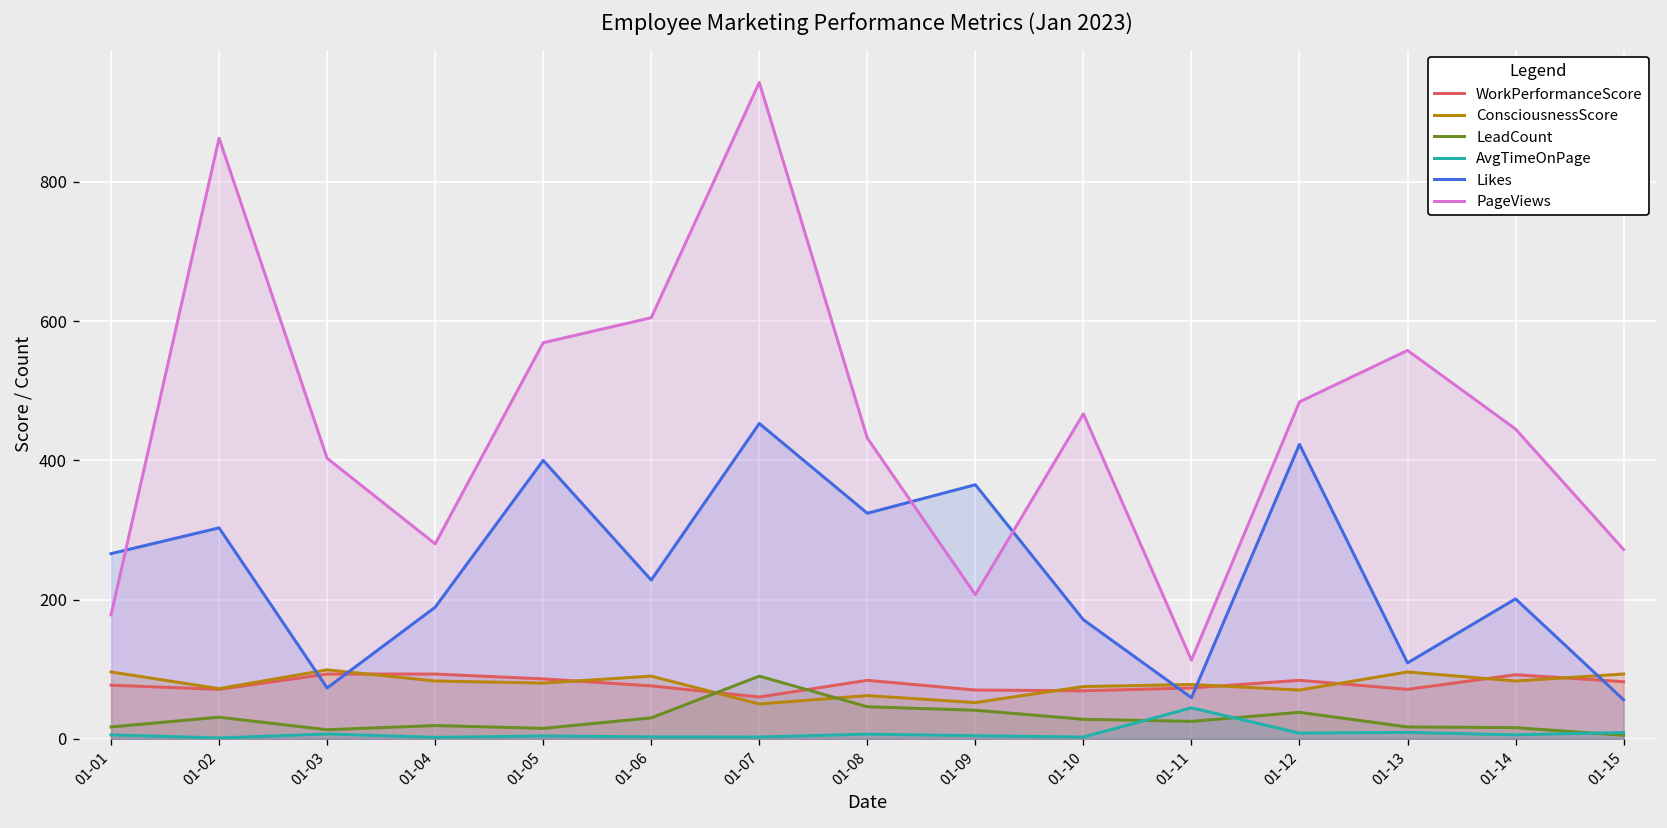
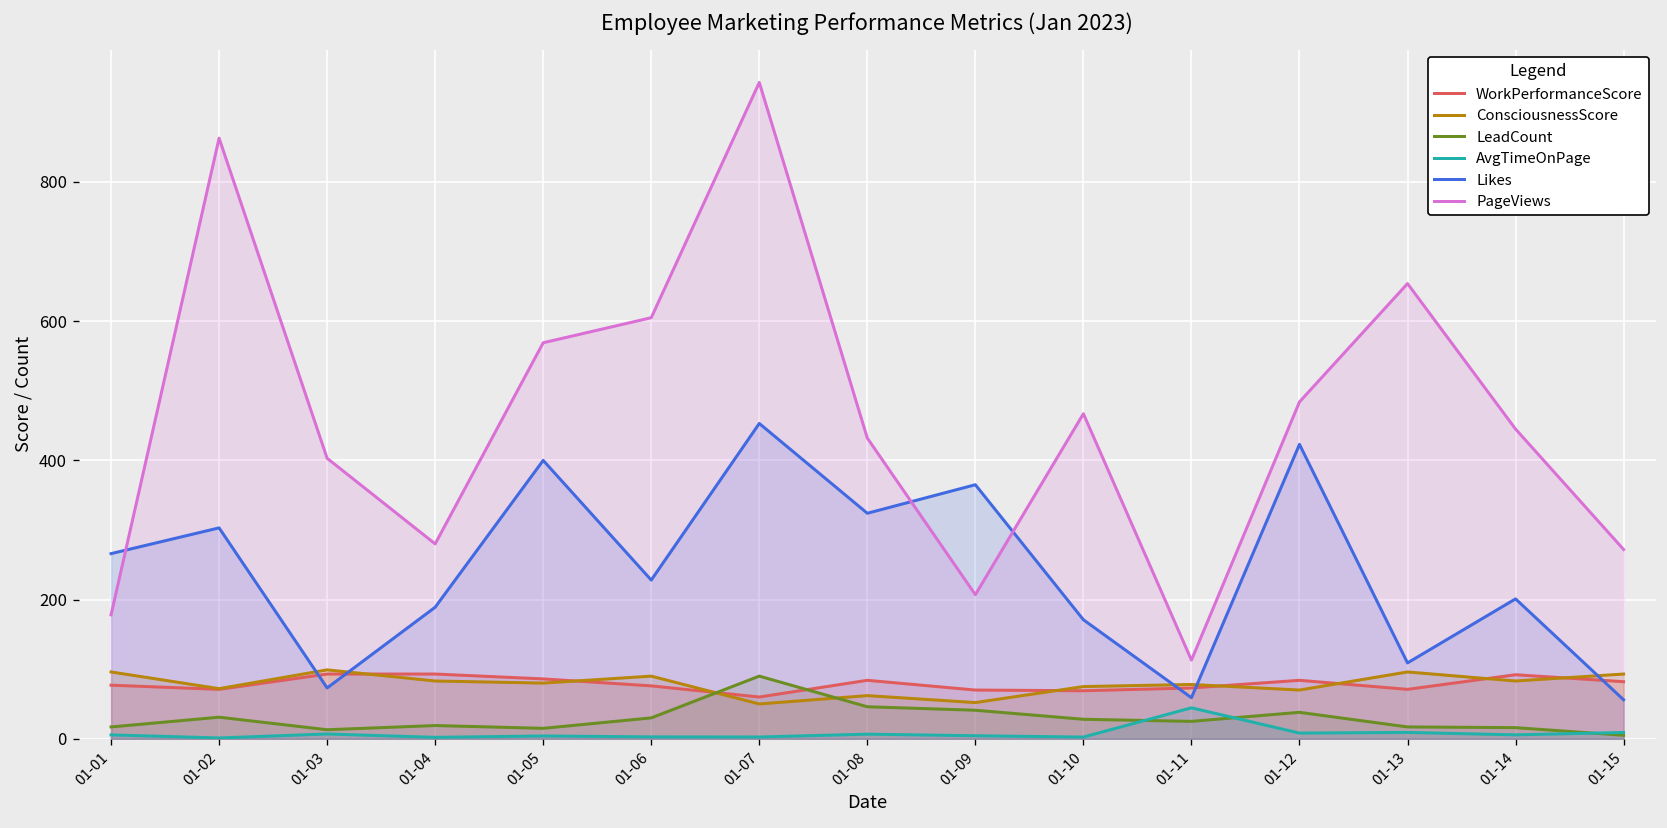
  {
    "WorkPerformanceScore": {
      "01-01": 80,
      "01-03": 90,
      "01-04": 90,
      "01-05": 90,
      "01-06": 80,
      "01-07": 60,
      "01-08": 80,
      "01-09": 70,
      "01-10": 70,
      "01-11": 70,
      "01-12": 80,
      "01-13": 70,
      "01-14": 90,
      "01-15": 80
    },
    "ConsciousnessScore": {
      "01-01": 100,
      "01-03": 100,
      "01-04": 80,
      "01-05": 80,
      "01-06": 90,
      "01-07": 50,
      "01-08": 60,
      "01-09": 50,
      "01-10": 80,
      "01-11": 80,
      "01-12": 70,
      "01-13": 100,
      "01-14": 80,
      "01-15": 90
    },
    "LeadCount": {
      "01-01": 20,
      "01-02": 30,
      "01-03": 10,
      "01-04": 20,
      "01-05": 20,
      "01-06": 30,
      "01-07": 90,
      "01-08": 50,
      "01-09": 40,
      "01-10": 30,
      "01-11": 30,
      "01-12": 40,
      "01-13": 20,
      "01-14": 20
    },
    "AvgTimeOnPage": {
      "01-01": 10,
      "01-02": 0,
      "01-03": 10,
      "01-04": 0,
      "01-05": 0,
      "01-06": 0,
      "01-07": 0,
      "01-08": 10,
      "01-09": 0,
      "01-10": 0,
      "01-11": 40,
      "01-12": 10,
      "01-13": 10,
      "01-14": 10
    },
    "Likes": {
      "01-01": 270,
      "01-02": 300,
      "01-03": 70,
      "01-04": 190,
      "01-05": 400,
      "01-06": 230,
      "01-07": 450,
      "01-08": 320,
      "01-09": 370,
      "01-10": 170,
      "01-11": 60,
      "01-12": 420,
      "01-13": 110,
      "01-14": 200,
      "01-15": 60
    },
    "PageViews": {
      "01-01": 180,
      "01-02": 860,
      "01-03": 400,
      "01-04": 280,
      "01-05": 570,
      "01-06": 610,
      "01-07": 940,
      "01-08": 430,
      "01-09": 210,
      "01-10": 470,
      "01-11": 110,
      "01-12": 480,
-     "01-13": 560,
+     "01-13": 650,
      "01-14": 450,
      "01-15": 270
    }
  }
